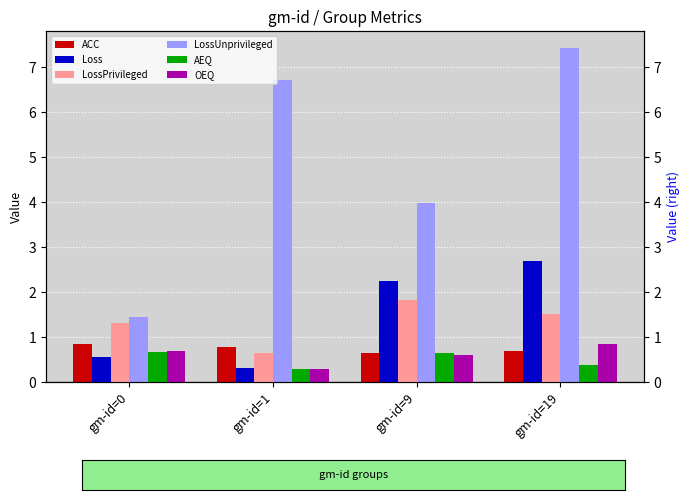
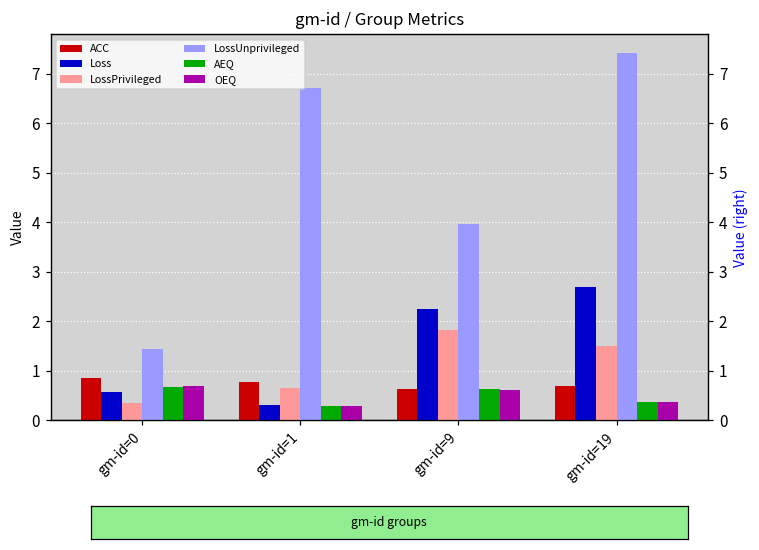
  {
    "ACC": {
      "gm-id=0": 0.8,
      "gm-id=1": 0.8,
      "gm-id=9": 0.6,
      "gm-id=19": 0.7
    },
    "Loss": {
      "gm-id=0": 0.6,
      "gm-id=1": 0.3,
      "gm-id=9": 2.3,
      "gm-id=19": 2.7
    },
    "LossPrivileged": {
-     "gm-id=0": 1.3,
+     "gm-id=0": 0.3,
      "gm-id=1": 0.7,
      "gm-id=9": 1.8,
      "gm-id=19": 1.5
    },
    "LossUnprivileged": {
      "gm-id=0": 1.4,
      "gm-id=1": 6.7,
      "gm-id=9": 4.0,
      "gm-id=19": 7.4
    },
    "AEQ": {
      "gm-id=0": 0.7,
      "gm-id=1": 0.3,
      "gm-id=9": 0.6,
      "gm-id=19": 0.4
    },
    "OEQ": {
      "gm-id=0": 0.7,
      "gm-id=1": 0.3,
      "gm-id=9": 0.6,
-     "gm-id=19": 0.8
+     "gm-id=19": 0.4
    }
  }
